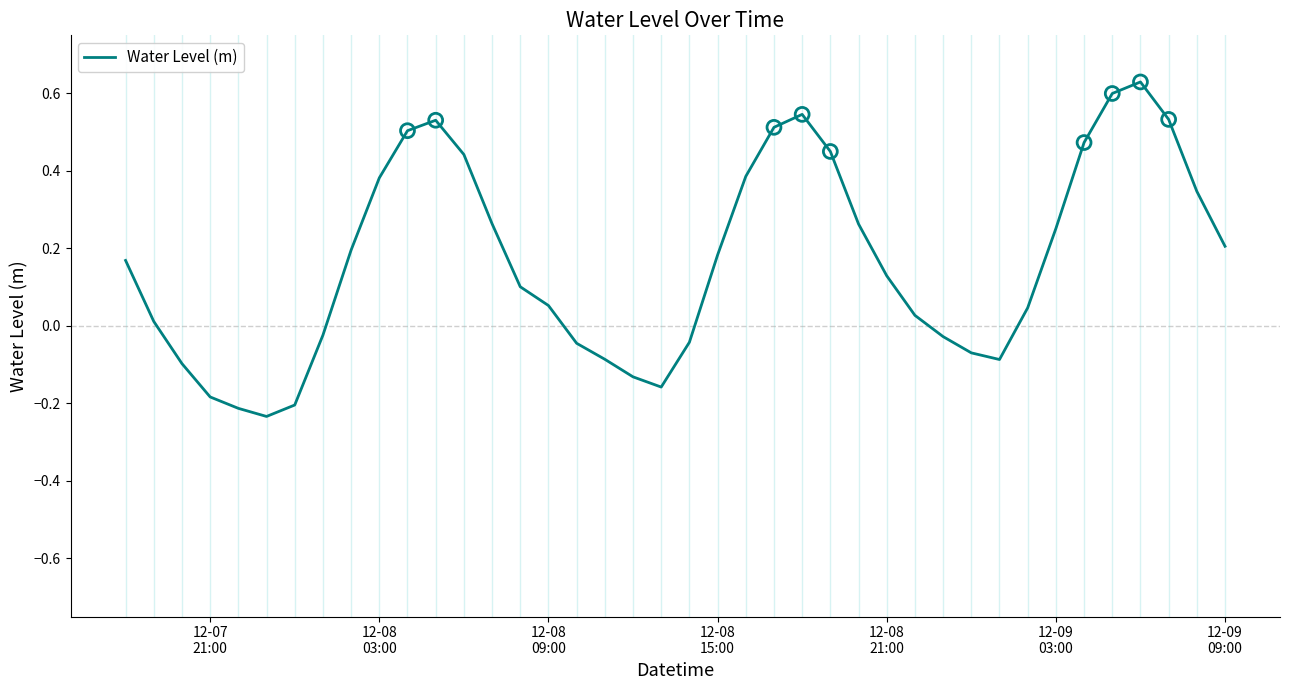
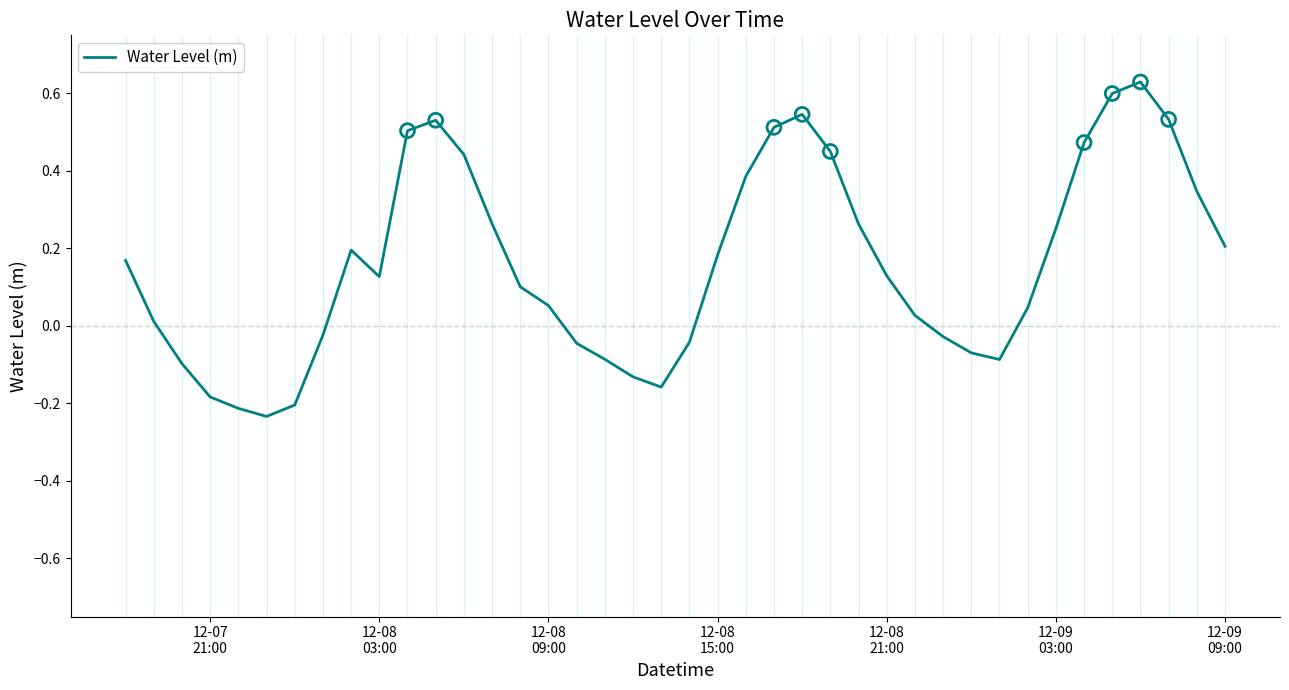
  {
    "Water Level (m)": {
      "12-07 21:00": -0.18,
-     "12-08 03:00": 0.38,
+     "12-08 03:00": 0.13,
      "12-08 09:00": 0.05,
      "12-08 15:00": 0.18,
      "12-08 21:00": 0.13,
      "12-09 03:00": 0.25,
      "12-09 09:00": 0.21
    }
  }
